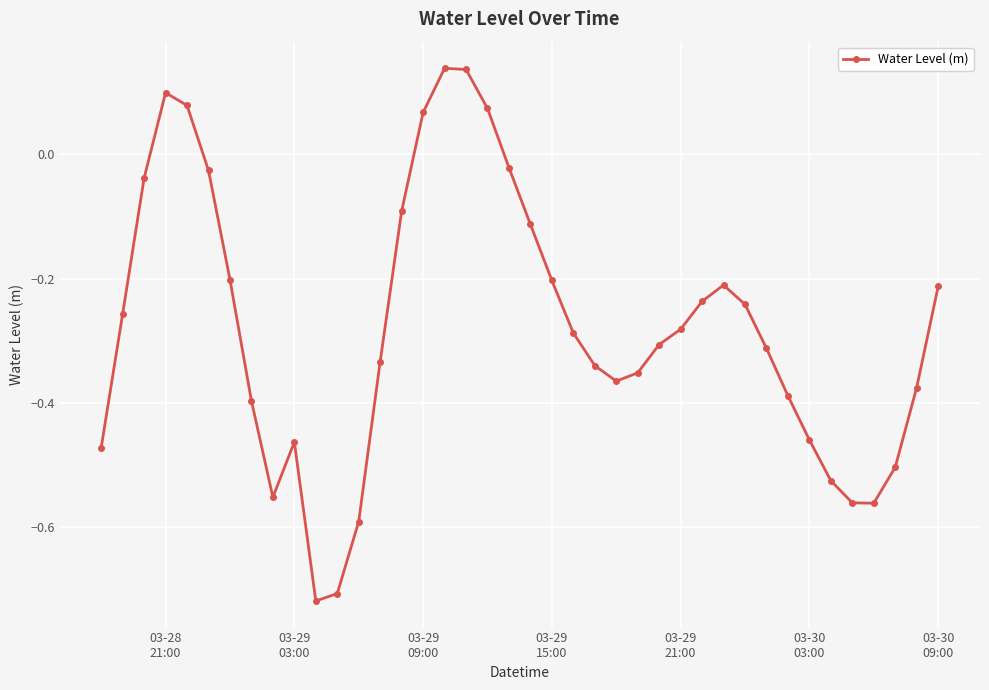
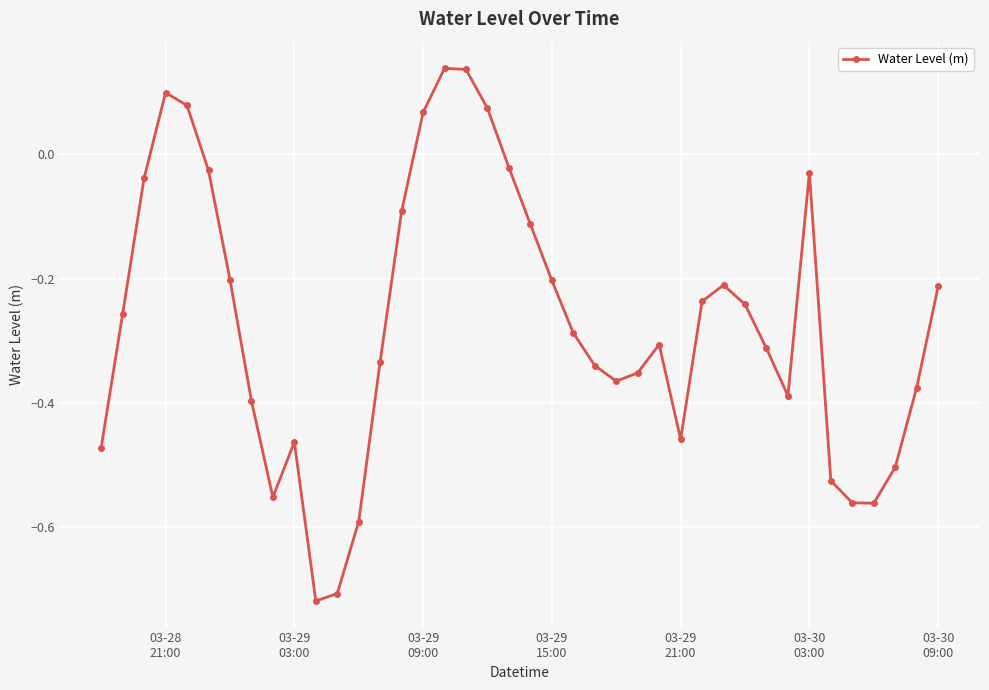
  {
    "03-28 21:00": 0.10,
    "03-29 03:00": -0.46,
    "03-29 09:00": 0.07,
    "03-29 15:00": -0.20,
-   "03-29 21:00": -0.28,
-   "03-30 03:00": -0.46,
+   "03-29 21:00": -0.46,
+   "03-30 03:00": -0.03,
    "03-30 09:00": -0.21
  }
